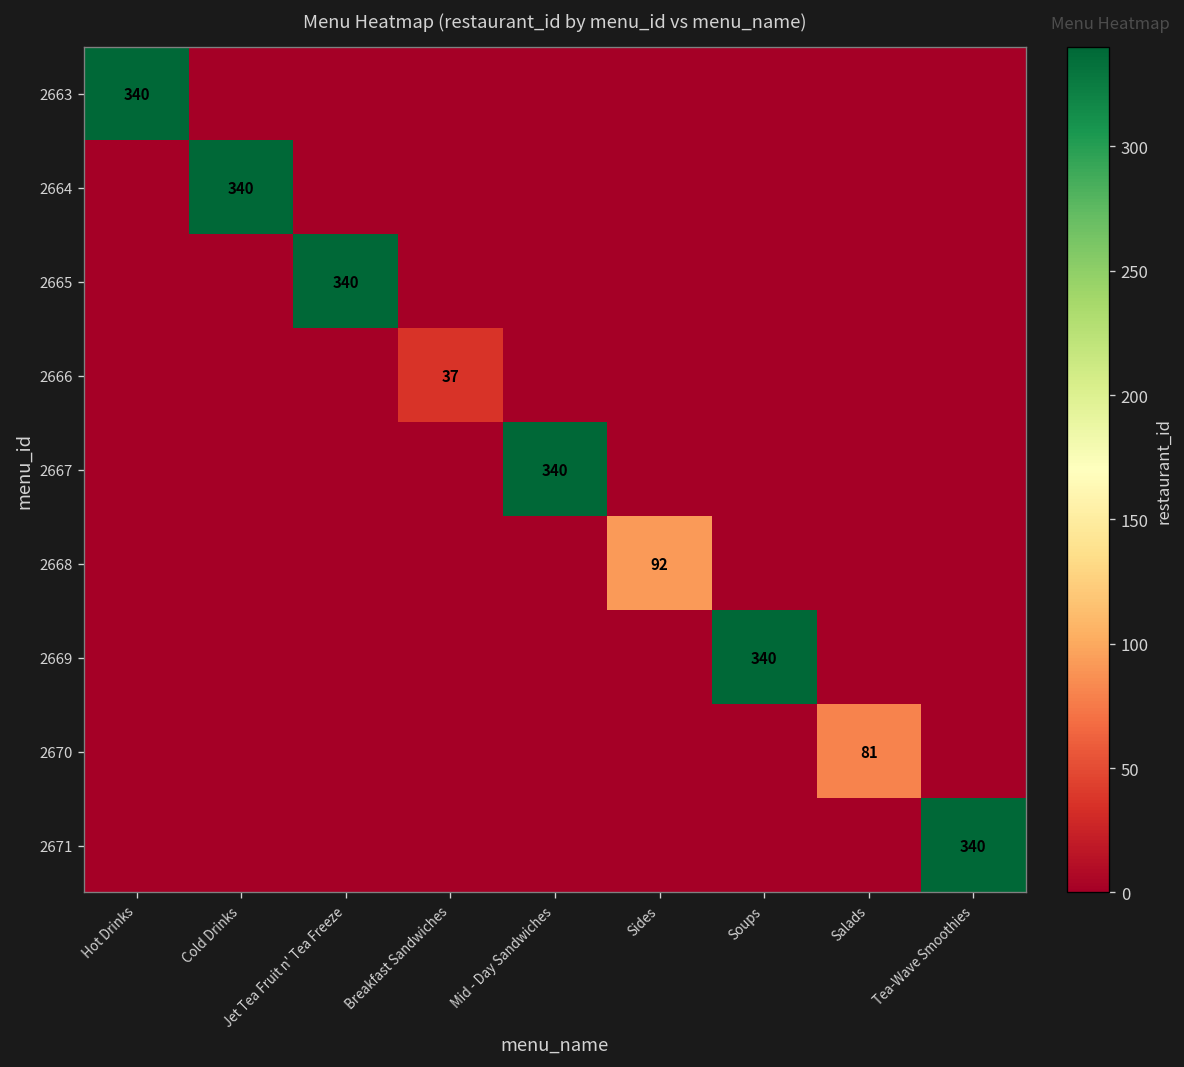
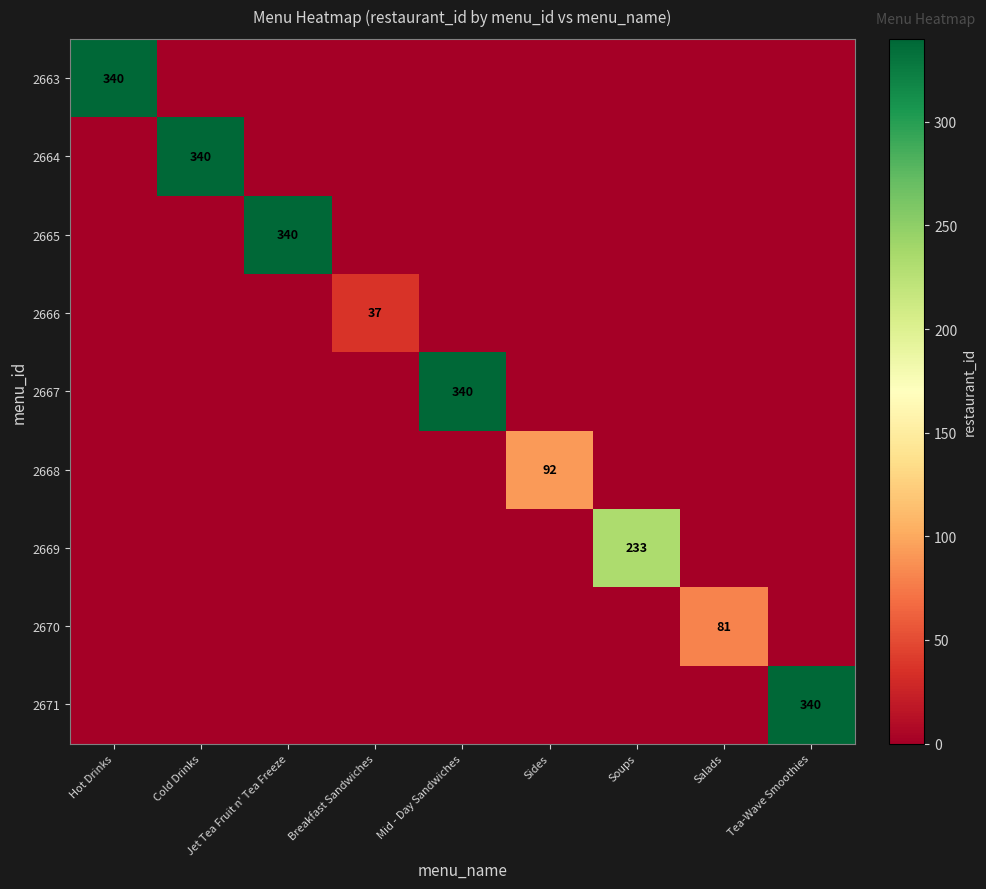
  {
    "2663": {
      "Hot Drinks": 340
    },
    "2664": {
      "Cold Drinks": 340
    },
    "2665": {
      "Jet Tea Fruit n' Tea Freeze": 340
    },
    "2666": {
      "Breakfast Sandwiches": 37
    },
    "2667": {
      "Mid - Day Sandwiches": 340
    },
    "2668": {
      "Sides": 92
    },
    "2669": {
-     "Soups": 340
+     "Soups": 233
    },
    "2670": {
      "Salads": 81
    },
    "2671": {
      "Tea-Wave Smoothies": 340
    }
  }
